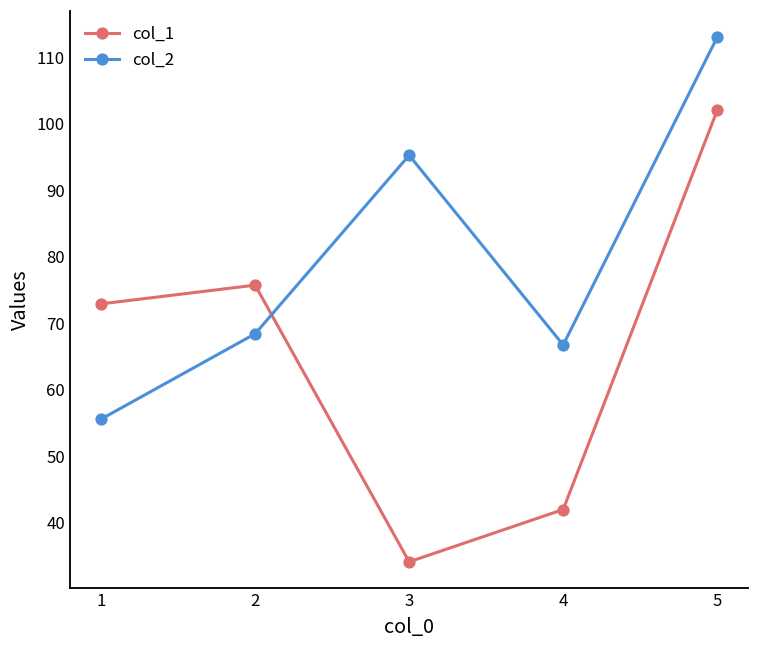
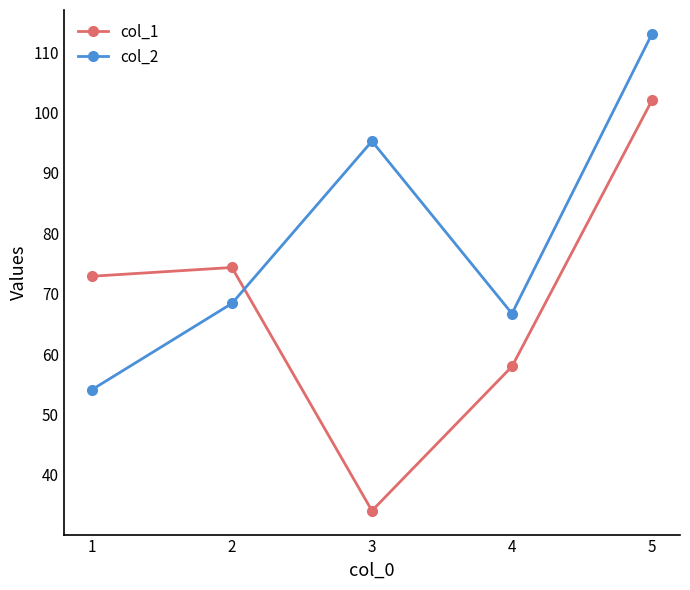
  {
    "col_1": {
      "1": 73,
-     "2": 76,
+     "2": 74,
      "3": 34,
-     "4": 42,
+     "4": 58,
      "5": 102
    },
    "col_2": {
-     "1": 56,
+     "1": 54,
      "2": 68,
      "3": 95,
      "4": 67,
      "5": 113
    }
  }
